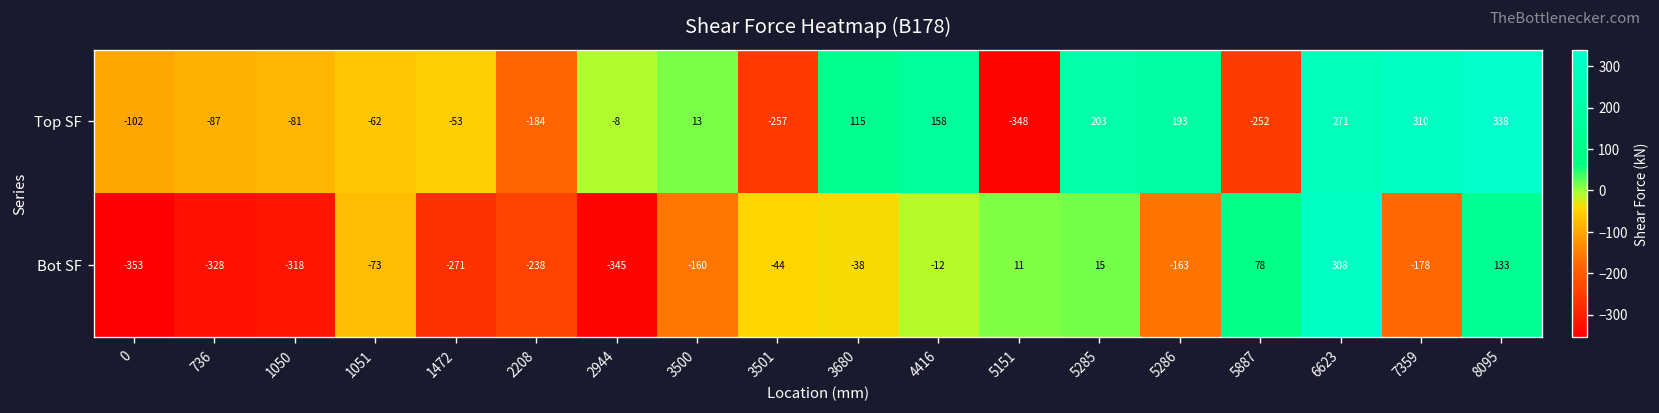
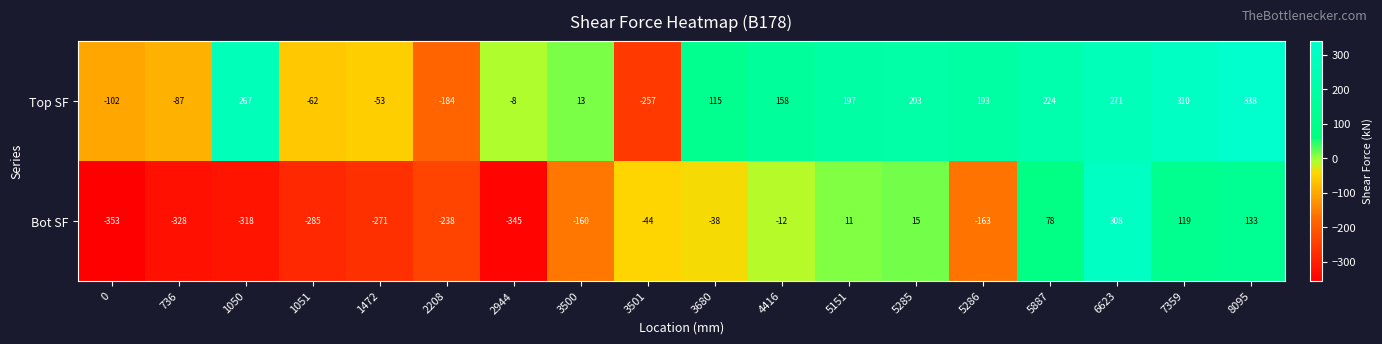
  {
    "Top SF": {
      "0": -102,
      "736": -87,
-     "1050": -81,
+     "1050": 267,
      "1051": -62,
      "1472": -53,
      "2208": -184,
      "2944": -8,
      "3500": 13,
      "3501": -257,
      "3680": 115,
      "4416": 158,
-     "5151": -348,
+     "5151": 197,
      "5285": 203,
      "5286": 193,
-     "5887": -252,
+     "5887": 224,
      "6623": 271,
      "7359": 310,
      "8095": 338
    },
    "Bot SF": {
      "0": -353,
      "736": -328,
      "1050": -318,
-     "1051": -73,
+     "1051": -285,
      "1472": -271,
      "2208": -238,
      "2944": -345,
      "3500": -160,
      "3501": -44,
      "3680": -38,
      "4416": -12,
      "5151": 11,
      "5285": 15,
      "5286": -163,
      "5887": 78,
      "6623": 308,
-     "7359": -178,
+     "7359": 119,
      "8095": 133
    }
  }
